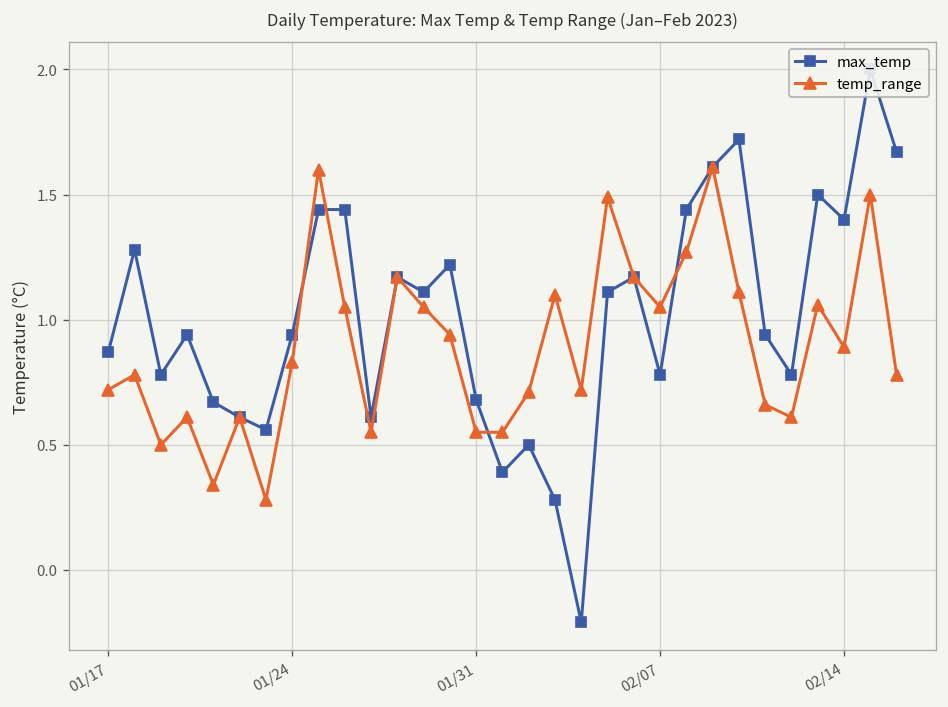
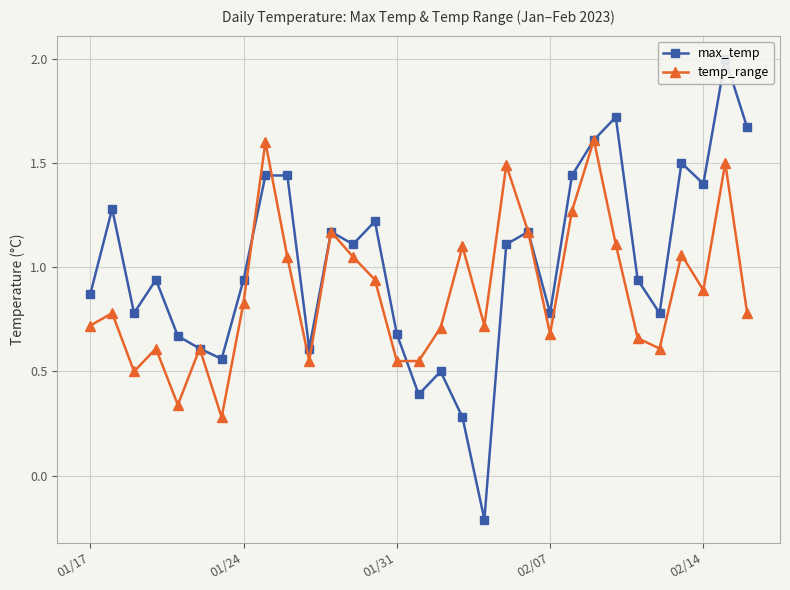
  {
    "max_temp": {
      "01/17": 0.87,
      "01/24": 0.94,
      "01/31": 0.68,
      "02/07": 0.78,
      "02/14": 1.40
    },
    "temp_range": {
      "01/17": 0.72,
      "01/24": 0.83,
      "01/31": 0.55,
-     "02/07": 1.05,
+     "02/07": 0.68,
      "02/14": 0.89
    }
  }
